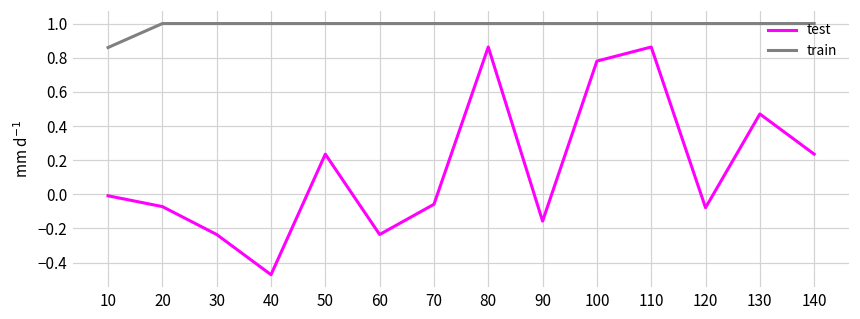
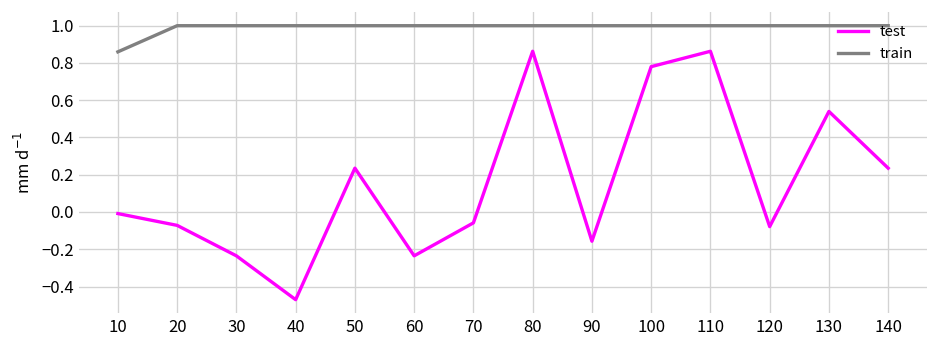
  {
    "test": {
      "10": -0.01,
      "20": -0.07,
      "30": -0.24,
      "40": -0.47,
      "50": 0.24,
      "60": -0.24,
      "70": -0.06,
      "80": 0.86,
      "90": -0.16,
      "100": 0.78,
      "110": 0.86,
      "120": -0.08,
-     "130": 0.47,
+     "130": 0.54,
      "140": 0.24
    },
    "train": {
      "10": 0.86,
      "20": 1.00,
      "30": 1.00,
      "40": 1.00,
      "50": 1.00,
      "60": 1.00,
      "70": 1.00,
      "80": 1.00,
      "90": 1.00,
      "100": 1.00,
      "110": 1.00,
      "120": 1.00,
      "130": 1.00,
      "140": 1.00
    }
  }
